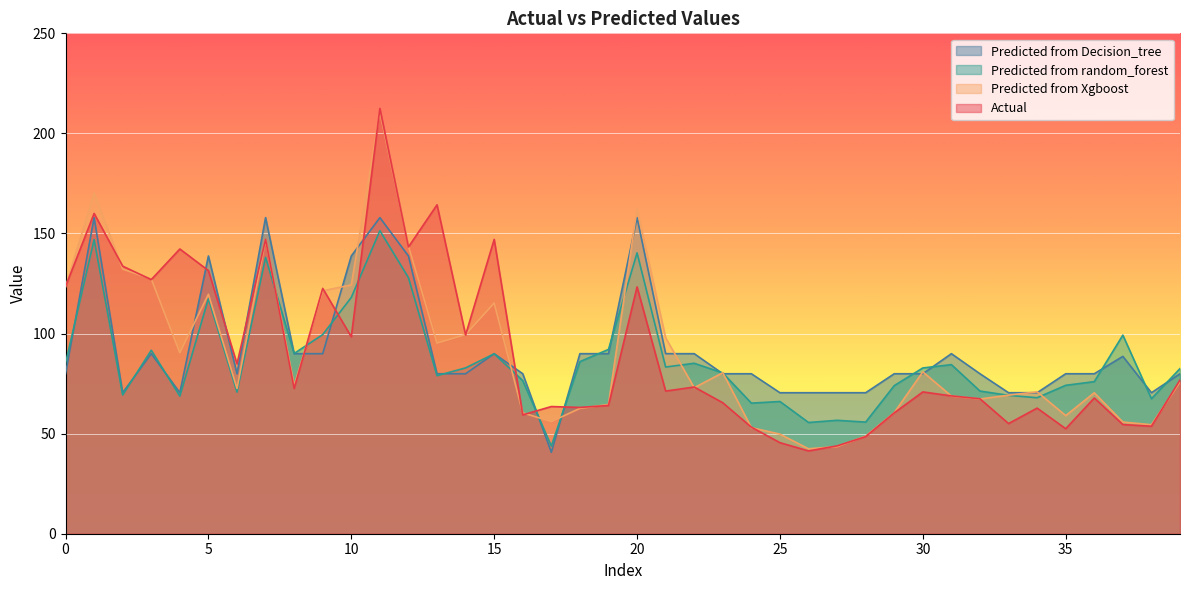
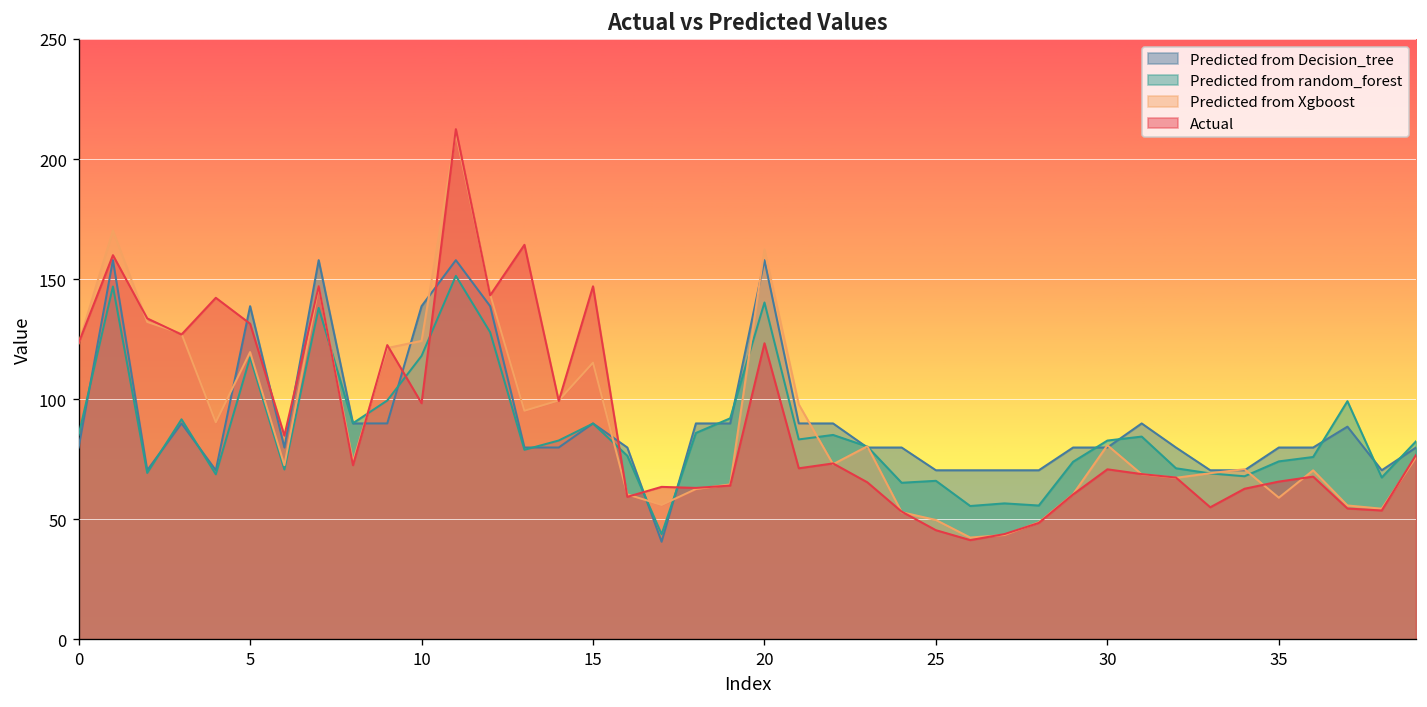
  {
    "Predicted from Xgboost": {
      "5": 120,
      "10": 124,
      "15": 115,
      "20": 162,
      "25": 50,
      "35": 59
    },
    "Actual": {
      "5": 131,
      "10": 98,
      "15": 147,
      "20": 123,
      "25": 46,
      "30": 71,
-     "35": 52
+     "35": 66
    }
  }
